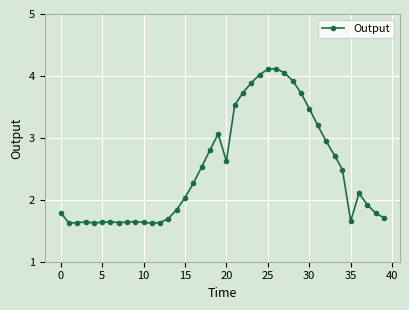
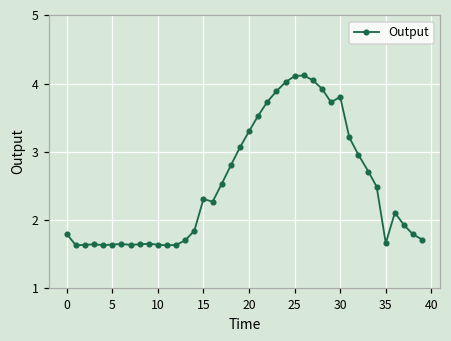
  {
    "0": 1.8,
    "5": 1.6,
    "10": 1.6,
-   "15": 2.0,
-   "20": 2.6,
+   "15": 2.3,
+   "20": 3.3,
    "25": 4.1,
-   "30": 3.5,
+   "30": 3.8,
    "35": 1.7
  }
